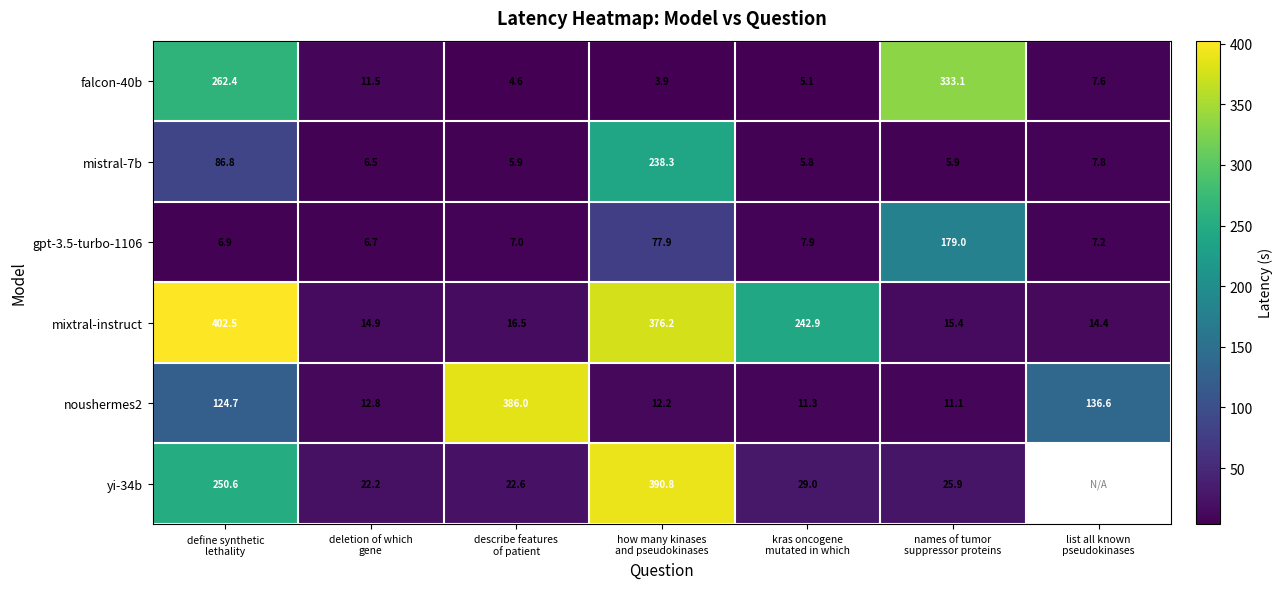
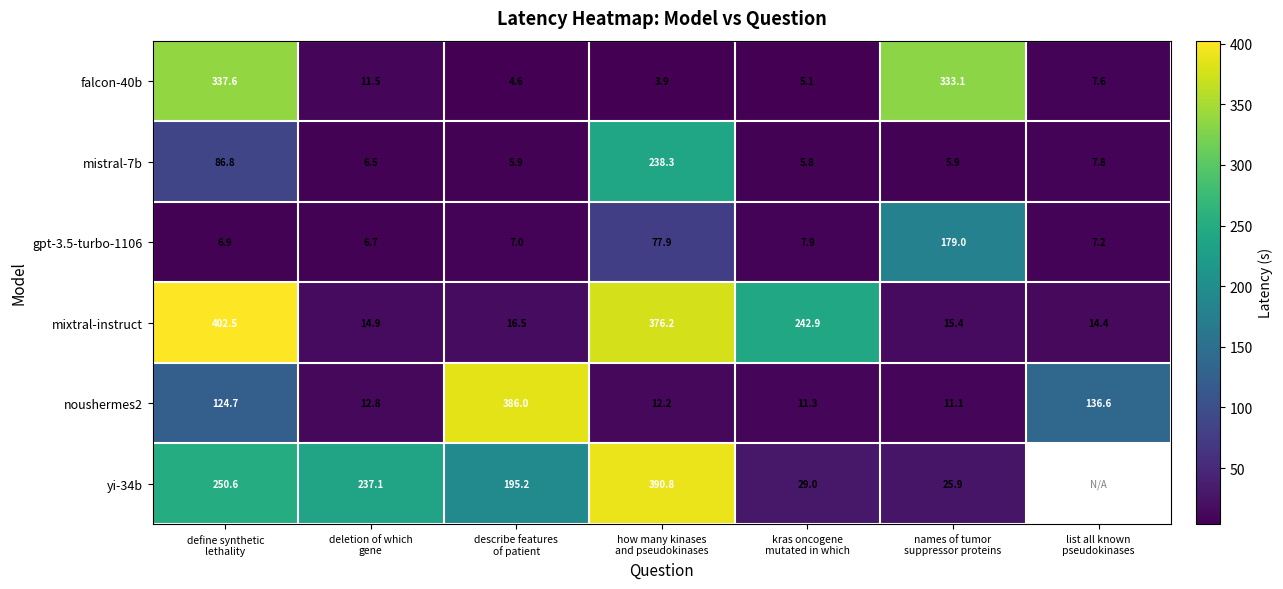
  {
    "falcon-40b": {
-     "define synthetic lethality": 262.4,
+     "define synthetic lethality": 337.6,
      "deletion of which gene": 11.5,
      "describe features of patient": 4.6,
      "how many kinases and pseudokinases": 3.9,
      "kras oncogene mutated in which": 5.1,
      "names of tumor suppressor proteins": 333.1,
      "list all known pseudokinases": 7.6
    },
    "mistral-7b": {
      "define synthetic lethality": 86.8,
      "deletion of which gene": 6.5,
      "describe features of patient": 5.9,
      "how many kinases and pseudokinases": 238.3,
      "kras oncogene mutated in which": 5.8,
      "names of tumor suppressor proteins": 5.9,
      "list all known pseudokinases": 7.8
    },
    "gpt-3.5-turbo-1106": {
      "define synthetic lethality": 6.9,
      "deletion of which gene": 6.7,
      "describe features of patient": 7.0,
      "how many kinases and pseudokinases": 77.9,
      "kras oncogene mutated in which": 7.9,
      "names of tumor suppressor proteins": 179.0,
      "list all known pseudokinases": 7.2
    },
    "mixtral-instruct": {
      "define synthetic lethality": 402.5,
      "deletion of which gene": 14.9,
      "describe features of patient": 16.5,
      "how many kinases and pseudokinases": 376.2,
      "kras oncogene mutated in which": 242.9,
      "names of tumor suppressor proteins": 15.4,
      "list all known pseudokinases": 14.4
    },
    "noushermes2": {
      "define synthetic lethality": 124.7,
      "deletion of which gene": 12.8,
      "describe features of patient": 386.0,
      "how many kinases and pseudokinases": 12.2,
      "kras oncogene mutated in which": 11.3,
      "names of tumor suppressor proteins": 11.1,
      "list all known pseudokinases": 136.6
    },
    "yi-34b": {
      "define synthetic lethality": 250.6,
-     "deletion of which gene": 22.2,
-     "describe features of patient": 22.6,
+     "deletion of which gene": 237.1,
+     "describe features of patient": 195.2,
      "how many kinases and pseudokinases": 390.8,
      "kras oncogene mutated in which": 29.0,
      "names of tumor suppressor proteins": 25.9
    }
  }
